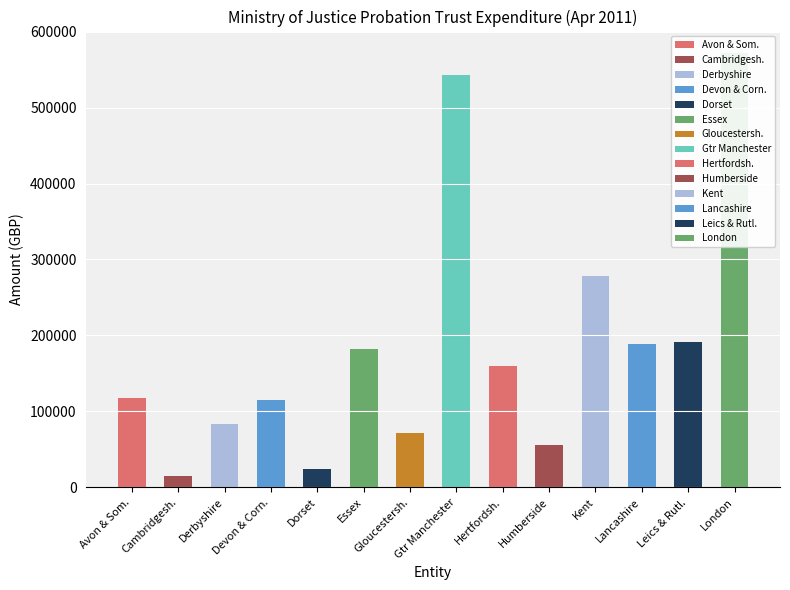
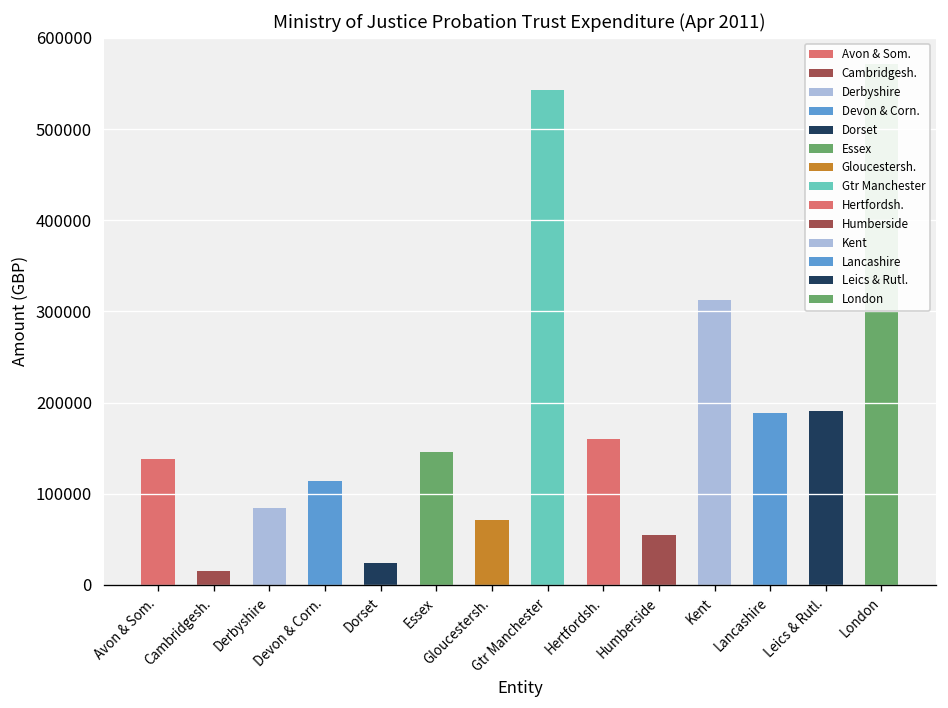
  {
-   "Avon & Som.": 120000,
+   "Avon & Som.": 140000,
    "Cambridgesh.": 20000,
    "Derbyshire": 80000,
    "Devon & Corn.": 110000,
    "Dorset": 20000,
-   "Essex": 180000,
+   "Essex": 150000,
    "Gloucestersh.": 70000,
    "Gtr Manchester": 540000,
    "Hertfordsh.": 160000,
    "Humberside": 60000,
-   "Kent": 280000,
+   "Kent": 310000,
    "Lancashire": 190000,
    "Leics & Rutl.": 190000
  }
